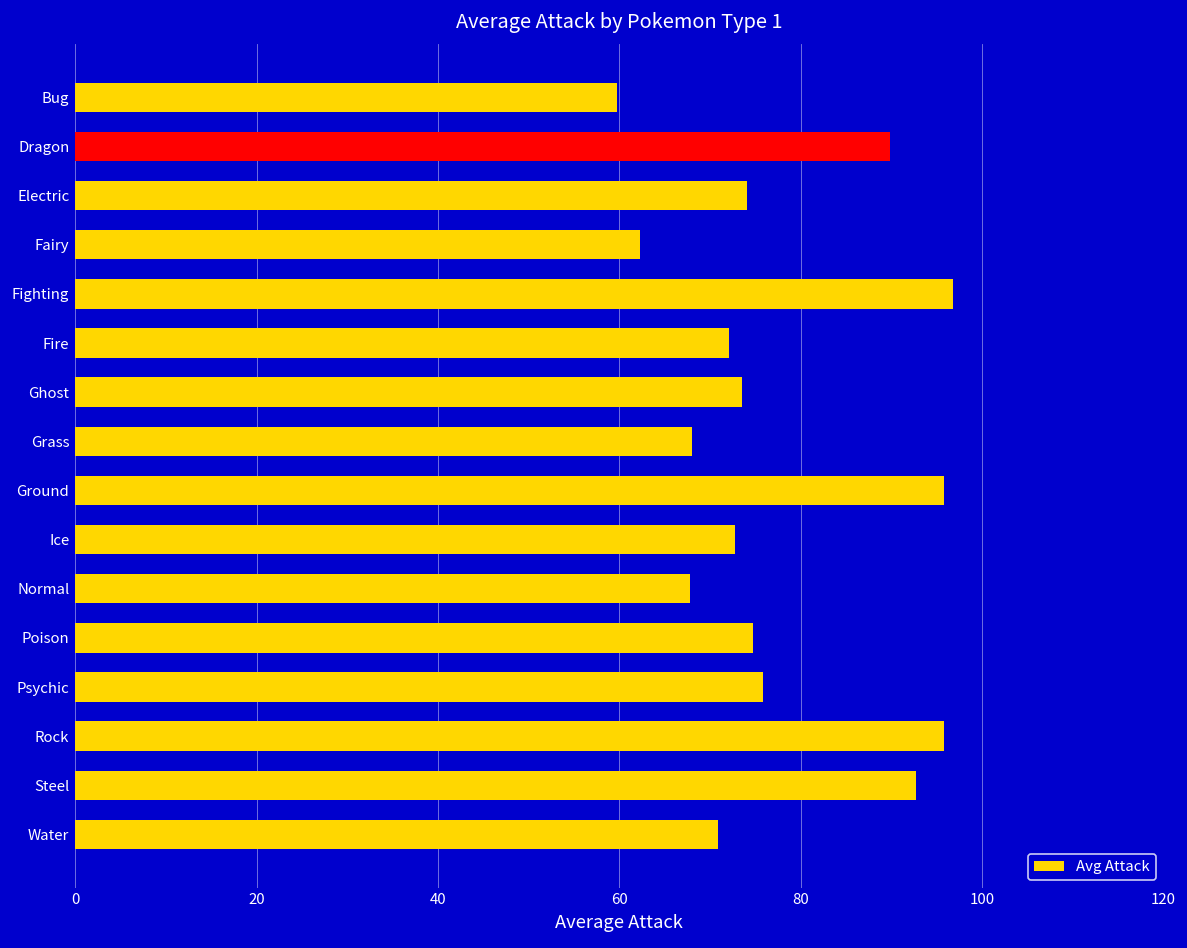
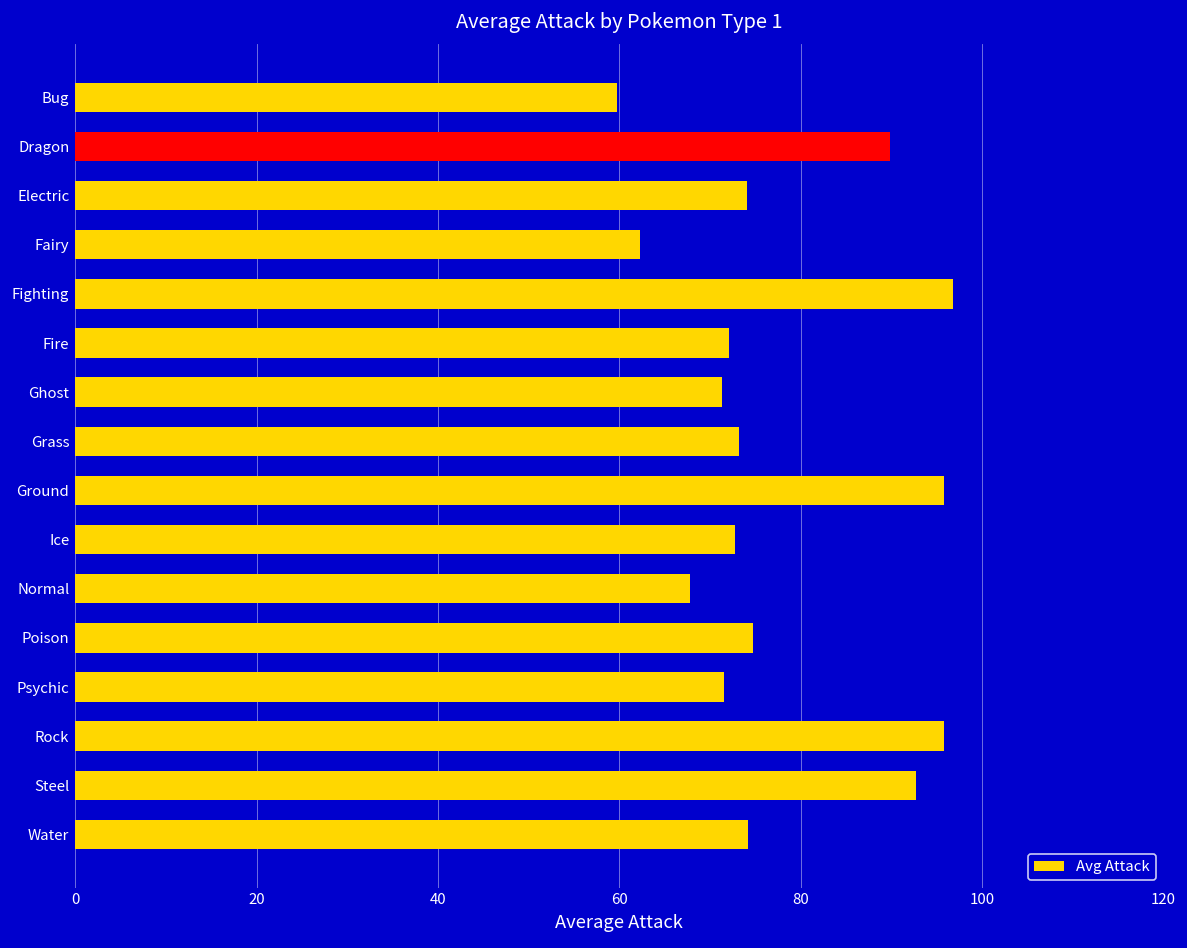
  {
    "Bug": 60,
    "Dragon": 90,
    "Electric": 74,
    "Fairy": 62,
    "Fighting": 97,
    "Fire": 72,
-   "Ghost": 74,
-   "Grass": 68,
+   "Ghost": 71,
+   "Grass": 73,
    "Ground": 96,
    "Ice": 73,
    "Normal": 68,
    "Poison": 75,
-   "Psychic": 76,
+   "Psychic": 72,
    "Rock": 96,
    "Steel": 93,
-   "Water": 71
+   "Water": 74
  }
